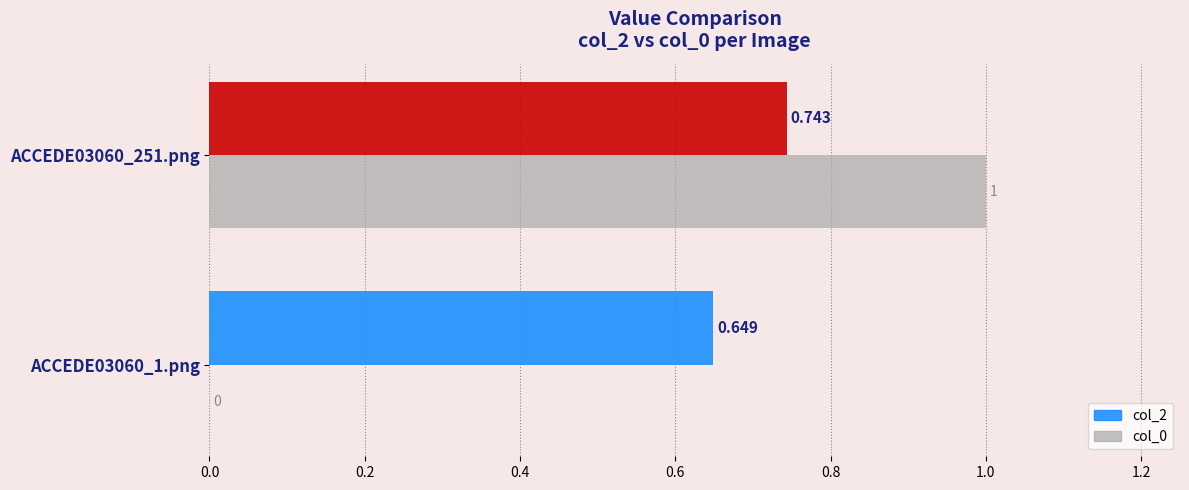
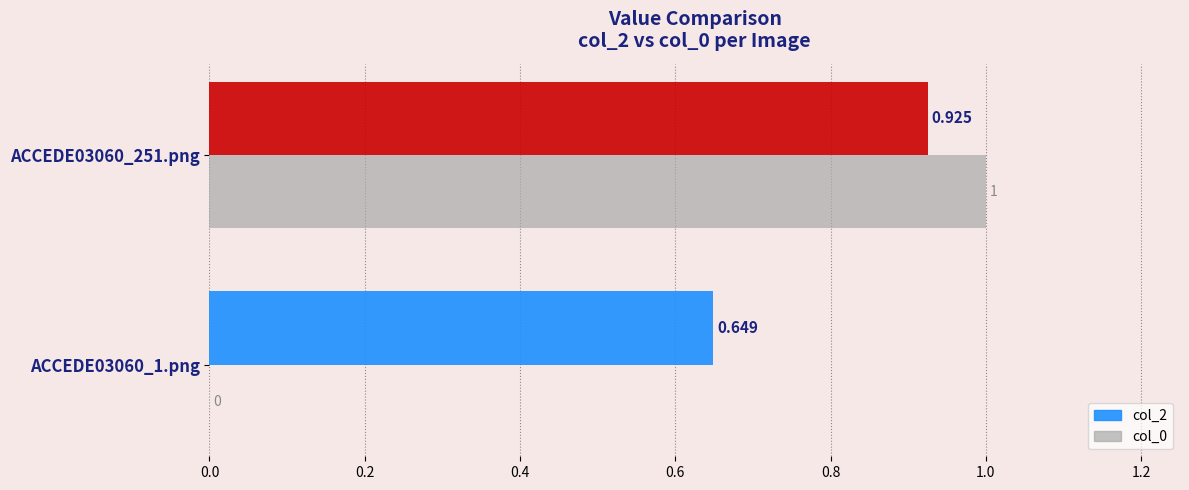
  {
    "col_0": {
      "ACCEDE03060_251.png": 1,
      "ACCEDE03060_1.png": 0
    },
    "col_2": {
-     "ACCEDE03060_251.png": 0.743,
+     "ACCEDE03060_251.png": 0.925,
      "ACCEDE03060_1.png": 0.649
    }
  }
